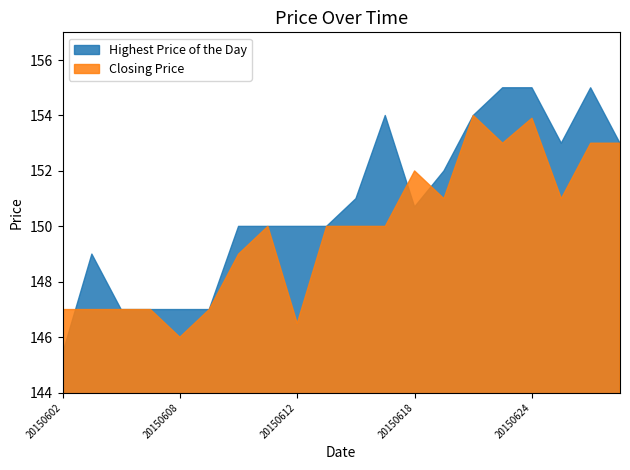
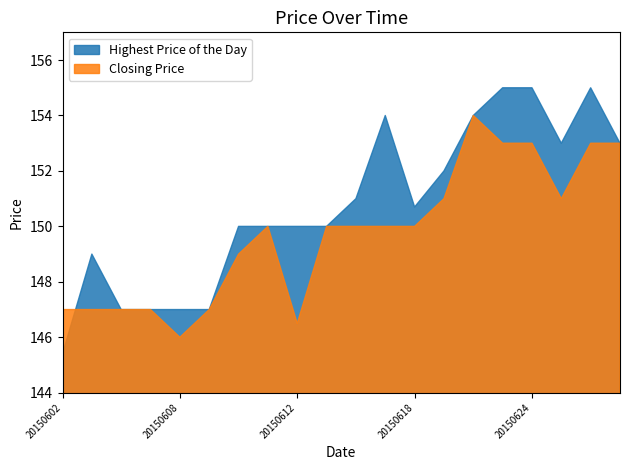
  {
    "Highest Price of the Day": {
      "20150602": 145.4,
      "20150608": 147.0,
      "20150612": 150.0,
      "20150618": 150.7,
      "20150624": 155.0
    },
    "Closing Price": {
      "20150602": 147.0,
      "20150608": 146.0,
      "20150612": 146.5,
-     "20150618": 152,
-     "20150624": 153.9
+     "20150618": 150,
+     "20150624": 153.0
    }
  }
